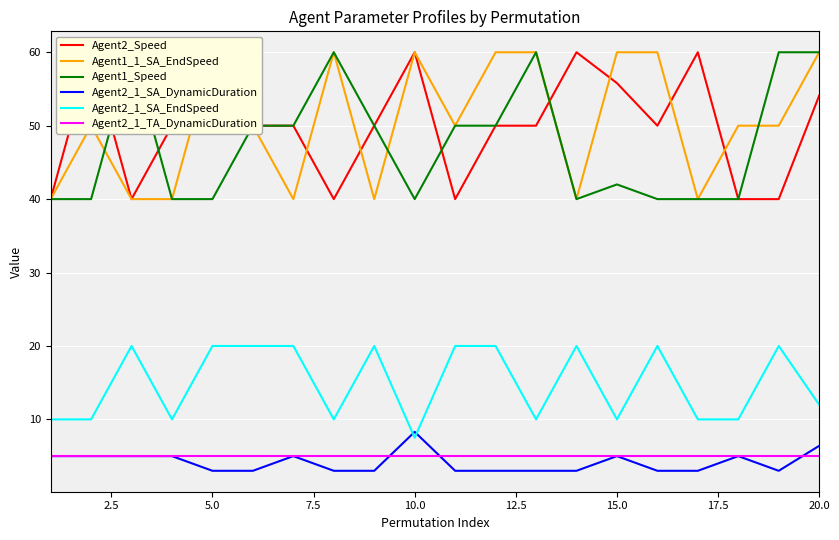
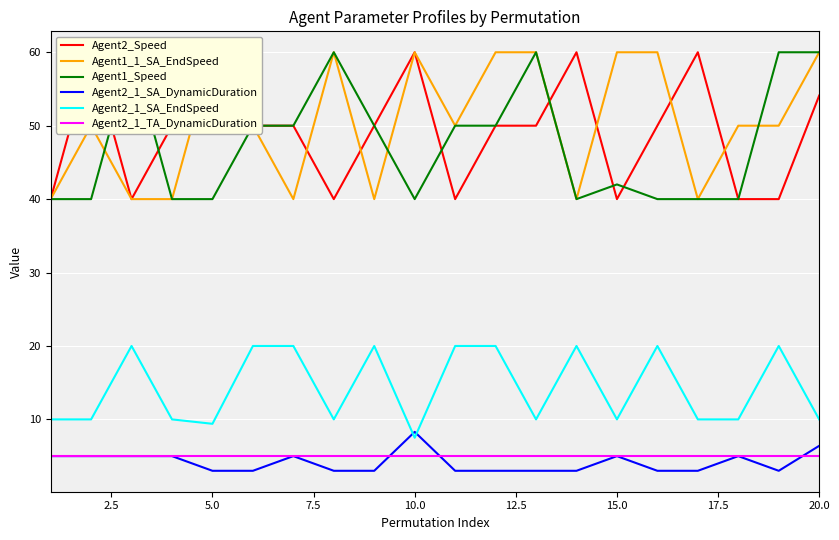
  {
    "Agent2_Speed": {
-     "15.0": 56,
+     "15.0": 40,
      "20.0": 54
    },
    "Agent1_1_SA_EndSpeed": {
      "15.0": 60
    },
    "Agent1_Speed": {
      "5.0": 40,
      "10.0": 40,
      "15.0": 42
    },
    "Agent2_1_SA_DynamicDuration": {
      "5.0": 3,
      "10.0": 8,
      "20.0": 6
    },
    "Agent2_1_SA_EndSpeed": {
-     "5.0": 20,
+     "5.0": 9,
      "10.0": 8,
      "15.0": 10,
-     "20.0": 12
+     "20.0": 10
    },
    "Agent2_1_TA_DynamicDuration": {
      "5.0": 5,
      "10.0": 5,
      "20.0": 5
    }
  }
